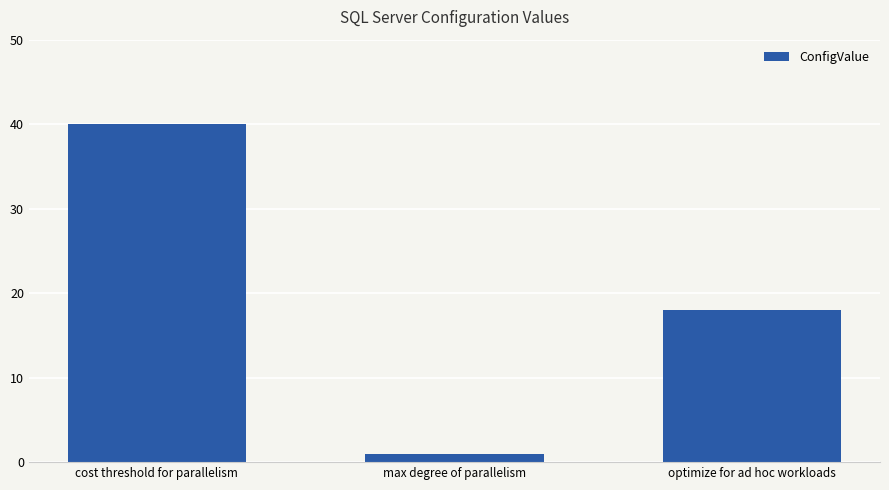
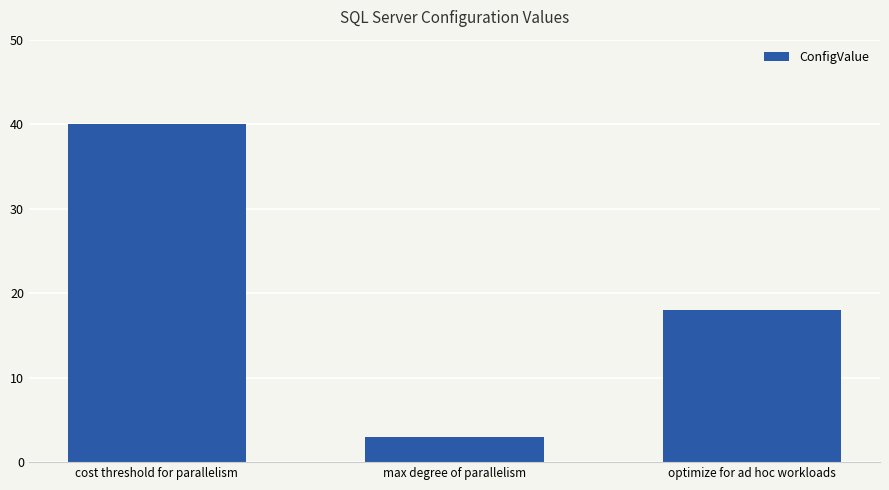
  {
    "cost threshold for parallelism": 40,
-   "max degree of parallelism": 1,
+   "max degree of parallelism": 3,
    "optimize for ad hoc workloads": 18
  }
